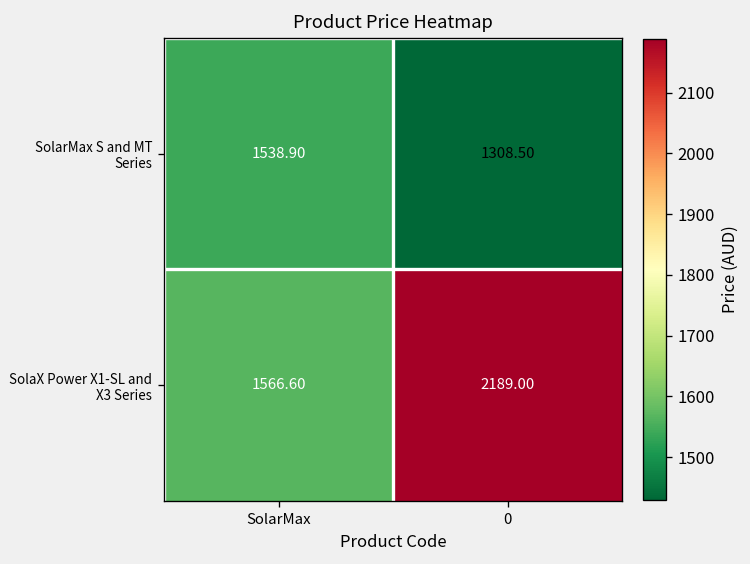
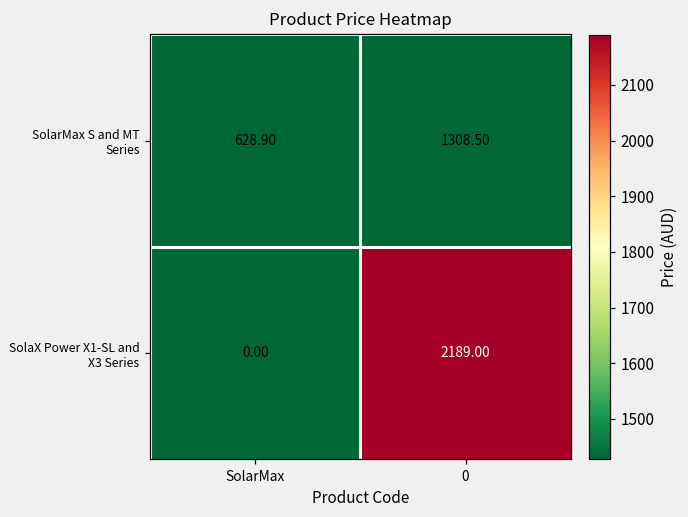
  {
    "SolarMax S and MT Series": {
-     "SolarMax": 1538.90,
+     "SolarMax": 628.90,
      "0": 1308.50
    },
    "SolaX Power X1-SL and X3 Series": {
-     "SolarMax": 1566.60,
+     "SolarMax": 0.00,
      "0": 2189.00
    }
  }
